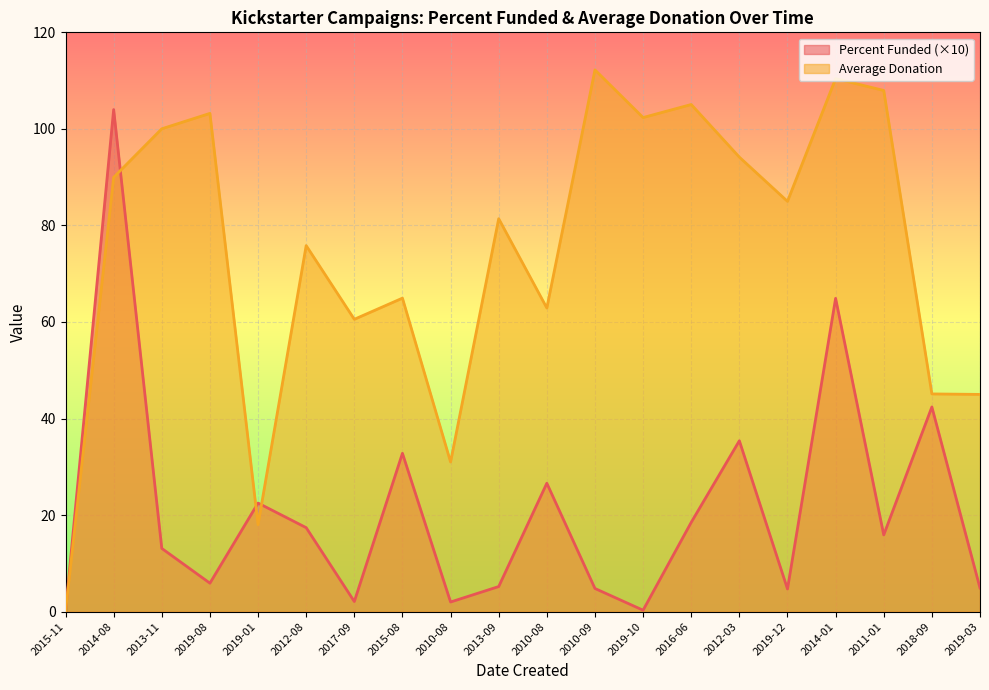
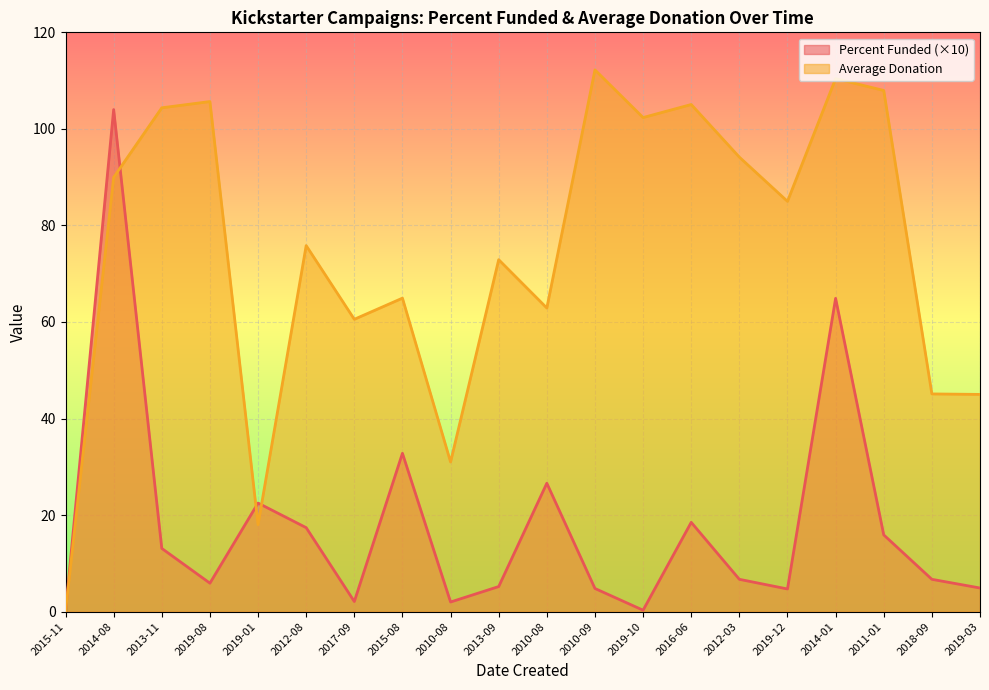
  {
    "Percent Funded (×10)": {
      "2014-08": 104,
      "2013-11": 13,
      "2019-08": 6,
      "2019-01": 23,
      "2012-08": 17,
      "2017-09": 2,
      "2015-08": 33,
      "2013-09": 5,
      "2010-09": 5,
      "2019-10": 0,
      "2016-06": 19,
-     "2012-03": 35,
+     "2012-03": 7,
      "2019-12": 5,
      "2014-01": 65,
      "2011-01": 16,
-     "2018-09": 42,
+     "2018-09": 7,
      "2019-03": 5
    },
    "Average Donation": {
      "2014-08": 90,
-     "2013-11": 100,
-     "2019-08": 103,
+     "2013-11": 104,
+     "2019-08": 106,
      "2019-01": 18,
      "2012-08": 76,
      "2017-09": 61,
      "2015-08": 65,
-     "2013-09": 81,
+     "2013-09": 73,
      "2010-09": 112,
      "2019-10": 102,
      "2016-06": 105,
      "2012-03": 94,
      "2019-12": 85,
      "2011-01": 108,
      "2018-09": 45,
      "2019-03": 45
    }
  }
